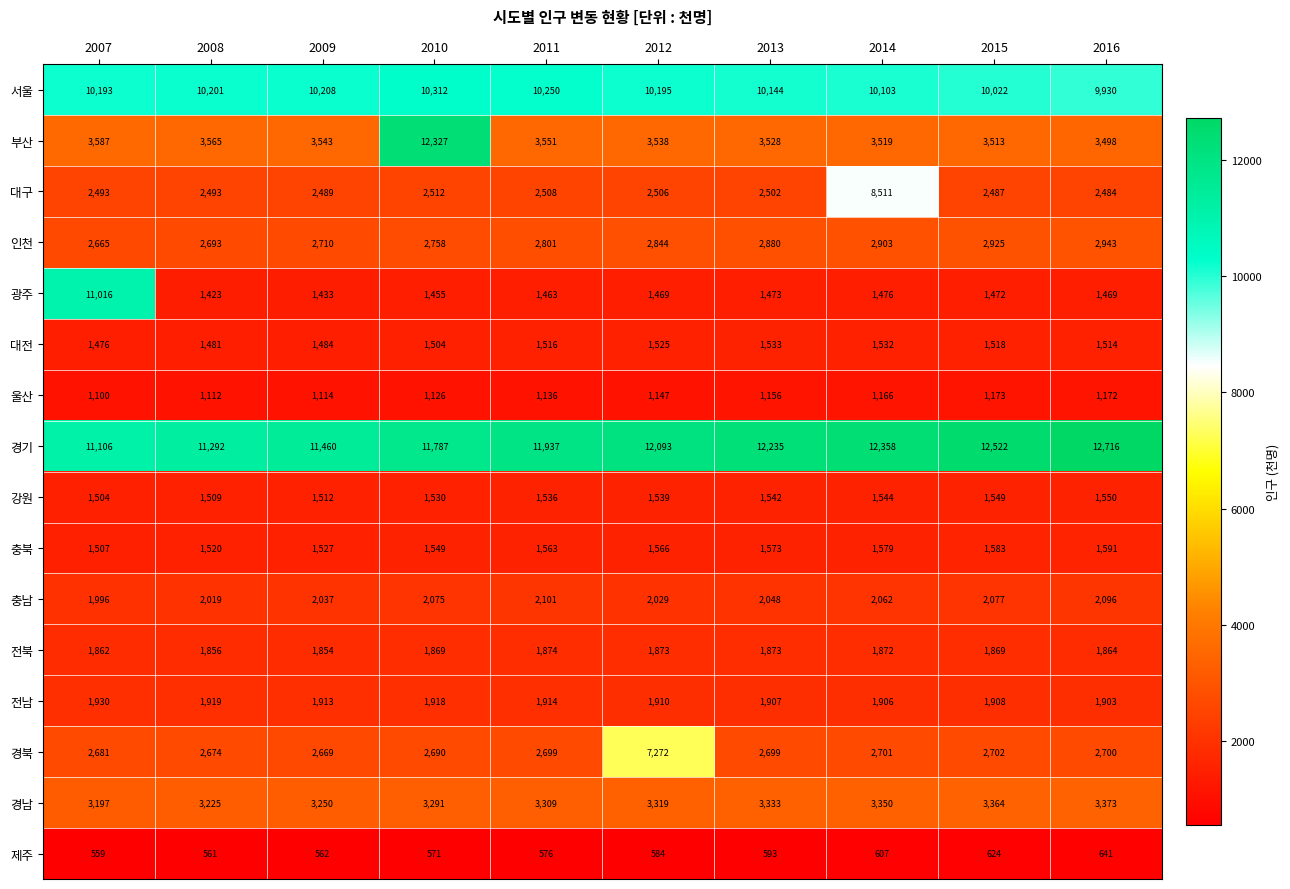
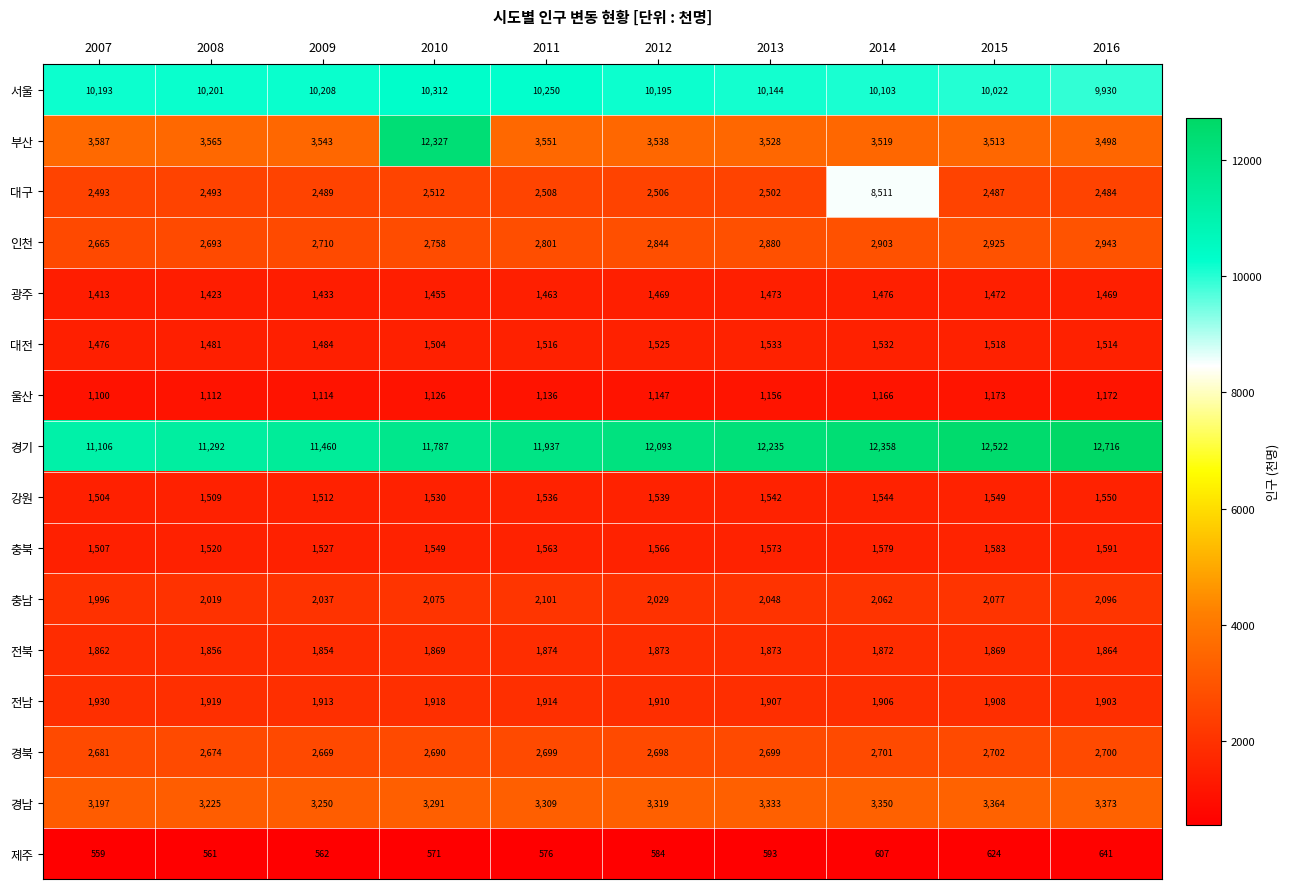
  {
    "서울": {
      "2007": "10,193",
      "2008": "10,201",
      "2009": "10,208",
      "2010": "10,312",
      "2011": "10,250",
      "2012": "10,195",
      "2013": "10,144",
      "2014": "10,103",
      "2015": "10,022",
      "2016": "9,930"
    },
    "부산": {
      "2007": "3,587",
      "2008": "3,565",
      "2009": "3,543",
      "2010": "12,327",
      "2011": "3,551",
      "2012": "3,538",
      "2013": "3,528",
      "2014": "3,519",
      "2015": "3,513",
      "2016": "3,498"
    },
    "대구": {
      "2007": "2,493",
      "2008": "2,493",
      "2009": "2,489",
      "2010": "2,512",
      "2011": "2,508",
      "2012": "2,506",
      "2013": "2,502",
      "2014": "8,511",
      "2015": "2,487",
      "2016": "2,484"
    },
    "인천": {
      "2007": "2,665",
      "2008": "2,693",
      "2009": "2,710",
      "2010": "2,758",
      "2011": "2,801",
      "2012": "2,844",
      "2013": "2,880",
      "2014": "2,903",
      "2015": "2,925",
      "2016": "2,943"
    },
    "광주": {
-     "2007": "11,016",
+     "2007": "1,413",
      "2008": "1,423",
      "2009": "1,433",
      "2010": "1,455",
      "2011": "1,463",
      "2012": "1,469",
      "2013": "1,473",
      "2014": "1,476",
      "2015": "1,472",
      "2016": "1,469"
    },
    "대전": {
      "2007": "1,476",
      "2008": "1,481",
      "2009": "1,484",
      "2010": "1,504",
      "2011": "1,516",
      "2012": "1,525",
      "2013": "1,533",
      "2014": "1,532",
      "2015": "1,518",
      "2016": "1,514"
    },
    "울산": {
      "2007": "1,100",
      "2008": "1,112",
      "2009": "1,114",
      "2010": "1,126",
      "2011": "1,136",
      "2012": "1,147",
      "2013": "1,156",
      "2014": "1,166",
      "2015": "1,173",
      "2016": "1,172"
    },
    "경기": {
      "2007": "11,106",
      "2008": "11,292",
      "2009": "11,460",
      "2010": "11,787",
      "2011": "11,937",
      "2012": "12,093",
      "2013": "12,235",
      "2014": "12,358",
      "2015": "12,522",
      "2016": "12,716"
    },
    "강원": {
      "2007": "1,504",
      "2008": "1,509",
      "2009": "1,512",
      "2010": "1,530",
      "2011": "1,536",
      "2012": "1,539",
      "2013": "1,542",
      "2014": "1,544",
      "2015": "1,549",
      "2016": "1,550"
    },
    "충북": {
      "2007": "1,507",
      "2008": "1,520",
      "2009": "1,527",
      "2010": "1,549",
      "2011": "1,563",
      "2012": "1,566",
      "2013": "1,573",
      "2014": "1,579",
      "2015": "1,583",
      "2016": "1,591"
    },
    "충남": {
      "2007": "1,996",
      "2008": "2,019",
      "2009": "2,037",
      "2010": "2,075",
      "2011": "2,101",
      "2012": "2,029",
      "2013": "2,048",
      "2014": "2,062",
      "2015": "2,077",
      "2016": "2,096"
    },
    "전북": {
      "2007": "1,862",
      "2008": "1,856",
      "2009": "1,854",
      "2010": "1,869",
      "2011": "1,874",
      "2012": "1,873",
      "2013": "1,873",
      "2014": "1,872",
      "2015": "1,869",
      "2016": "1,864"
    },
    "전남": {
      "2007": "1,930",
      "2008": "1,919",
      "2009": "1,913",
      "2010": "1,918",
      "2011": "1,914",
      "2012": "1,910",
      "2013": "1,907",
      "2014": "1,906",
      "2015": "1,908",
      "2016": "1,903"
    },
    "경북": {
      "2007": "2,681",
      "2008": "2,674",
      "2009": "2,669",
      "2010": "2,690",
      "2011": "2,699",
-     "2012": "7,272",
+     "2012": "2,698",
      "2013": "2,699",
      "2014": "2,701",
      "2015": "2,702",
      "2016": "2,700"
    },
    "경남": {
      "2007": "3,197",
      "2008": "3,225",
      "2009": "3,250",
      "2010": "3,291",
      "2011": "3,309",
      "2012": "3,319",
      "2013": "3,333",
      "2014": "3,350",
      "2015": "3,364",
      "2016": "3,373"
    },
    "제주": {
      "2007": "559",
      "2008": "561",
      "2009": "562",
      "2010": "571",
      "2011": "576",
      "2012": "584",
      "2013": "593",
      "2014": "607",
      "2015": "624",
      "2016": "641"
    }
  }
